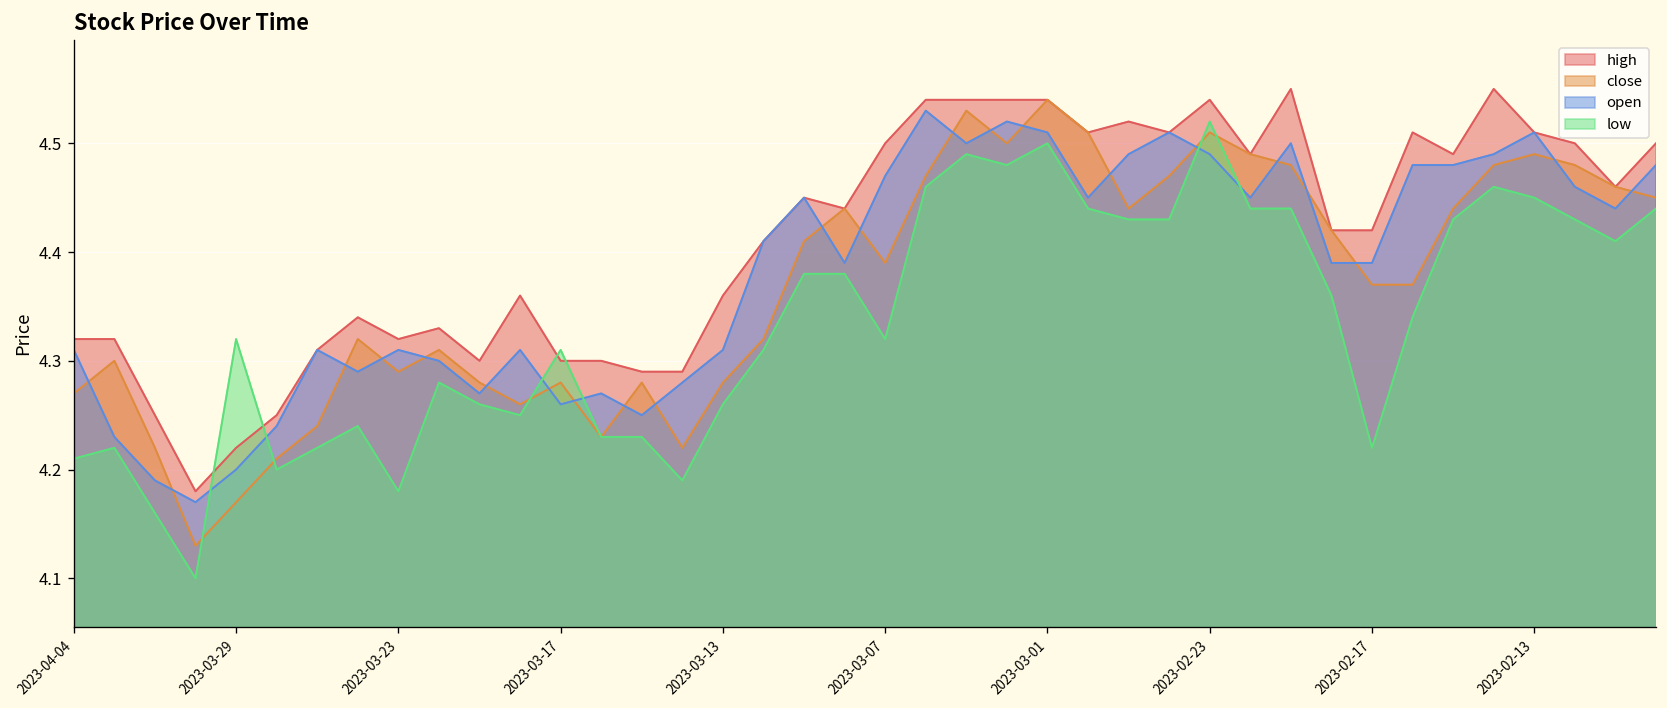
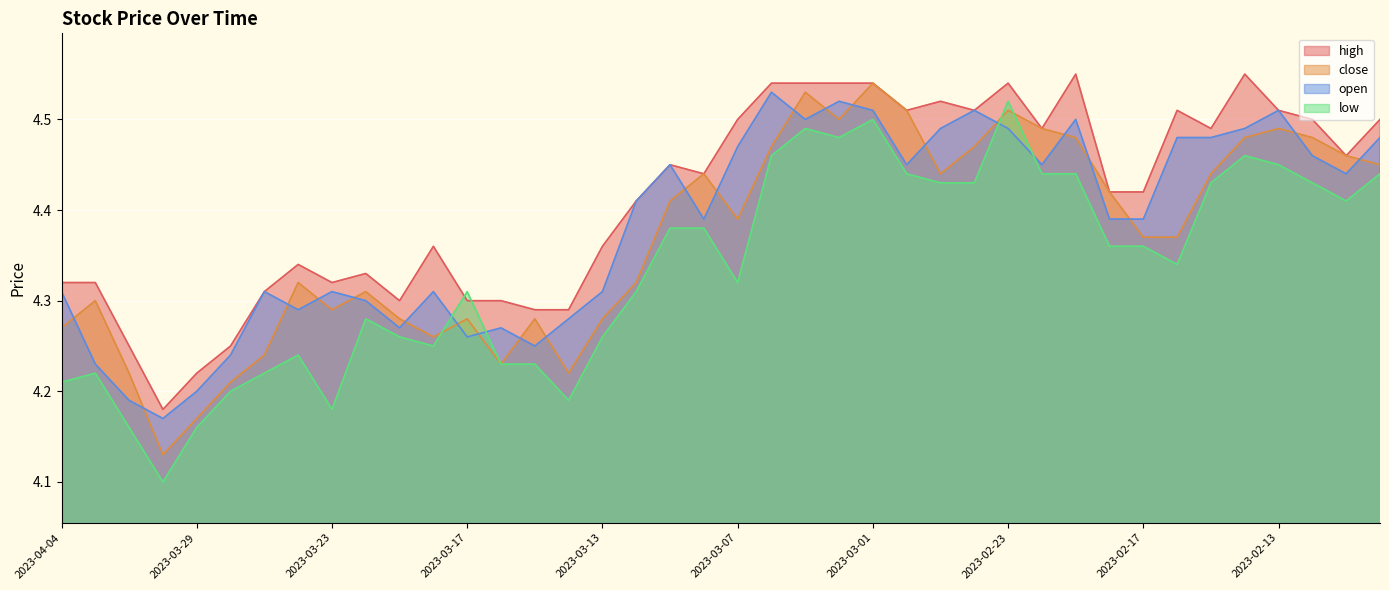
  {
    "open": {
      "2023-04-04": 4.31,
      "2023-03-29": 4.20,
      "2023-03-23": 4.31,
      "2023-03-17": 4.26,
      "2023-03-13": 4.31,
      "2023-03-07": 4.47,
      "2023-03-01": 4.51,
      "2023-02-23": 4.49,
      "2023-02-17": 4.39
    },
    "low": {
      "2023-04-04": 4.21,
-     "2023-03-29": 4.32,
+     "2023-03-29": 4.16,
      "2023-03-23": 4.18,
      "2023-03-17": 4.31,
      "2023-03-13": 4.26,
      "2023-03-07": 4.32,
      "2023-03-01": 4.50,
      "2023-02-23": 4.52,
-     "2023-02-17": 4.22,
+     "2023-02-17": 4.36,
      "2023-02-13": 4.45
    }
  }
